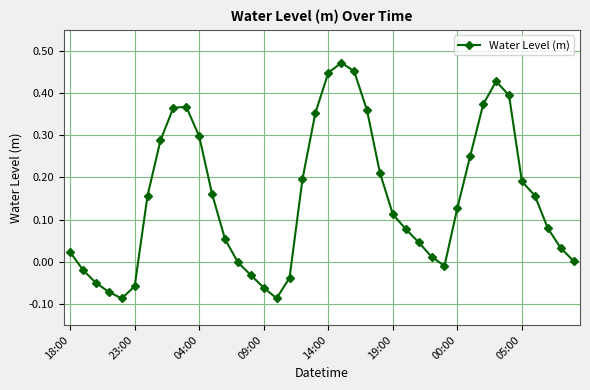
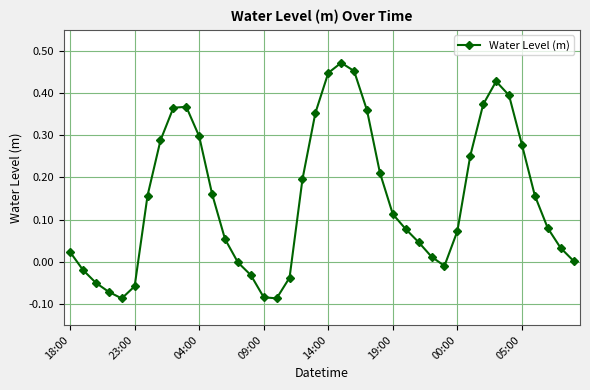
  {
    "18:00": 0.02,
    "23:00": -0.06,
    "04:00": 0.30,
-   "09:00": -0.06,
+   "09:00": -0.08,
    "14:00": 0.45,
    "19:00": 0.11,
-   "00:00": 0.13,
-   "05:00": 0.19
+   "00:00": 0.07,
+   "05:00": 0.28
  }
